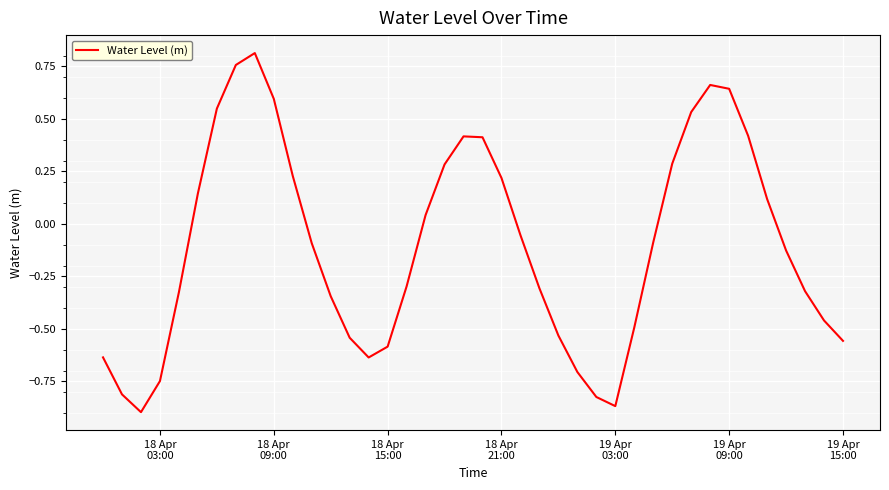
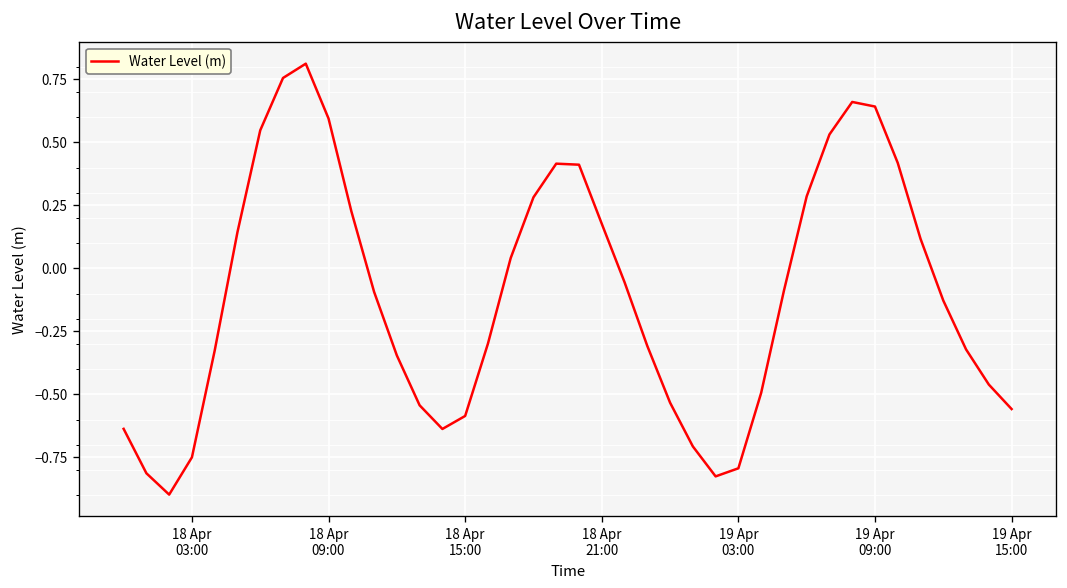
  {
    "18 Apr 03:00": -0.75,
    "18 Apr 09:00": 0.59,
    "18 Apr 15:00": -0.59,
-   "18 Apr 21:00": 0.22,
-   "19 Apr 03:00": -0.87,
+   "18 Apr 21:00": 0.18,
+   "19 Apr 03:00": -0.79,
    "19 Apr 09:00": 0.64,
    "19 Apr 15:00": -0.56
  }
